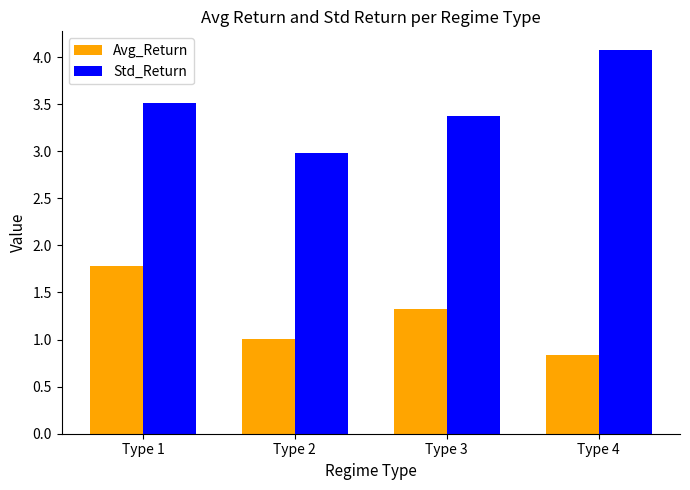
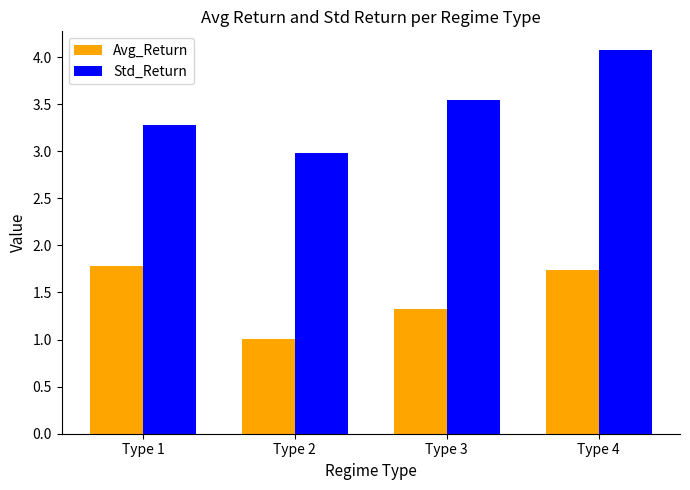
  {
    "Avg_Return": {
      "Type 1": 1.8,
      "Type 2": 1.0,
      "Type 3": 1.3,
-     "Type 4": 0.8
+     "Type 4": 1.7
    },
    "Std_Return": {
-     "Type 1": 3.5,
+     "Type 1": 3.3,
      "Type 2": 3.0,
-     "Type 3": 3.4,
+     "Type 3": 3.5,
      "Type 4": 4.1
    }
  }
